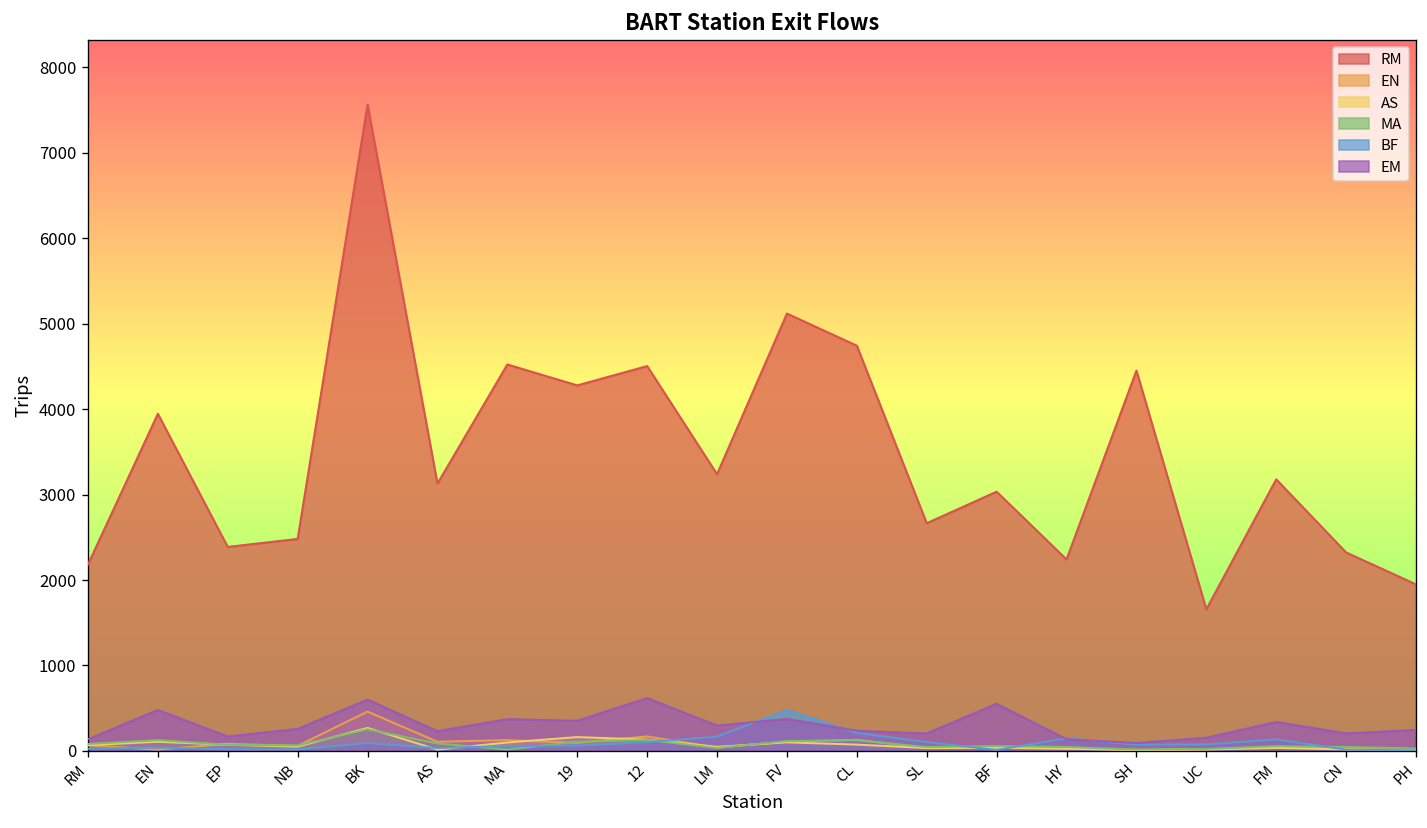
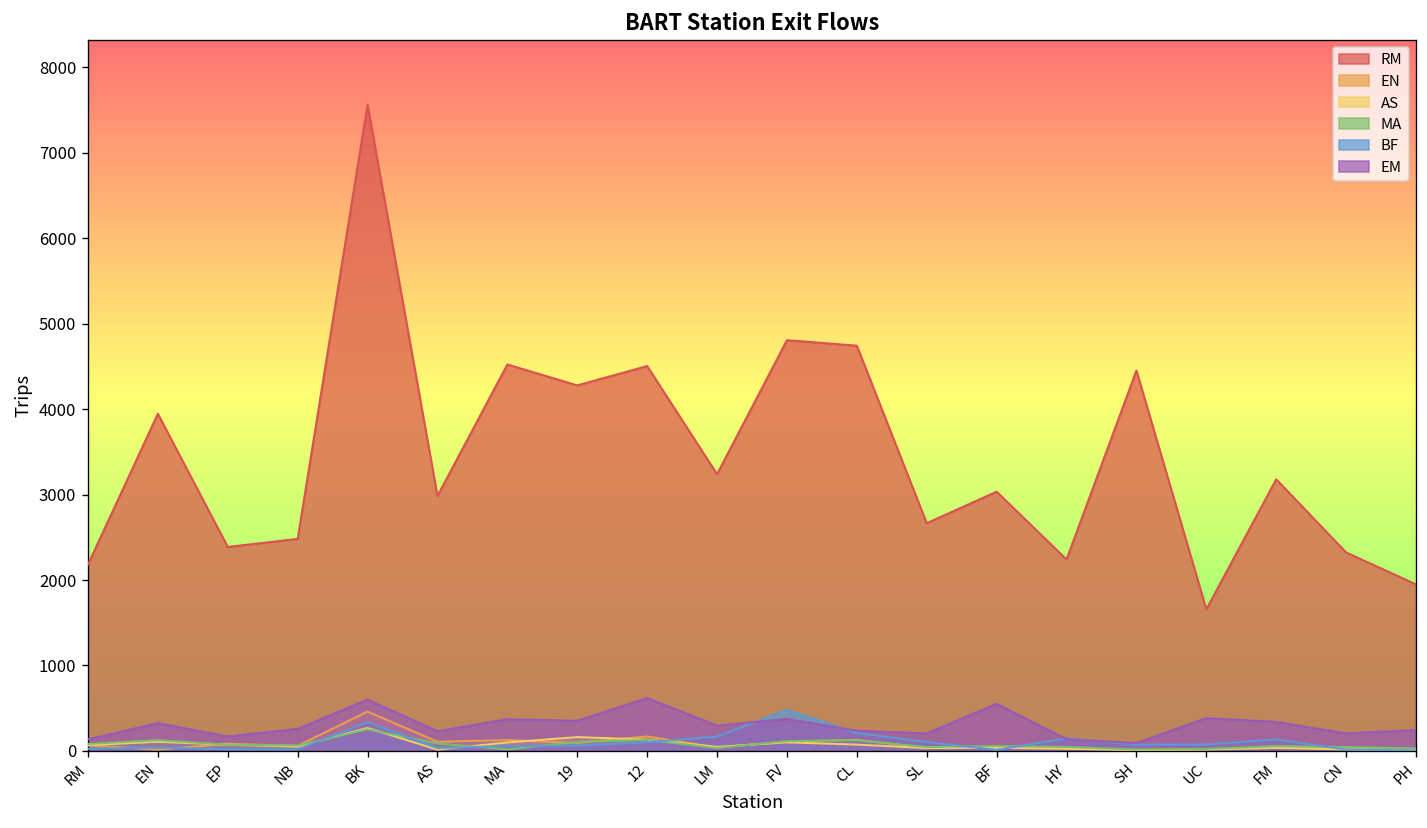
  {
    "RM": {
      "RM": 2200,
      "EN": 3900,
      "EP": 2400,
      "NB": 2500,
      "BK": 7600,
-     "AS": 3100,
+     "AS": 3000,
      "MA": 4500,
      "19": 4300,
      "12": 4500,
      "LM": 3200,
-     "FV": 5100,
+     "FV": 4800,
      "CL": 4700,
      "SL": 2700,
      "BF": 3000,
      "HY": 2200,
      "SH": 4500,
      "UC": 1700,
      "FM": 3200,
      "CN": 2300,
      "PH": 1900
    },
    "MA": {
      "MA": 0
    },
    "BF": {
      "RM": 0,
      "EP": 0,
-     "BK": 100,
+     "BK": 300,
      "MA": 100,
      "LM": 200,
      "FV": 500,
      "SL": 100,
      "UC": 100,
      "FM": 100
    },
    "EM": {
      "RM": 100,
-     "EN": 500,
+     "EN": 300,
      "EP": 200,
      "NB": 300,
      "BK": 600,
      "AS": 200,
      "MA": 400,
      "19": 400,
      "12": 600,
      "LM": 300,
      "FV": 400,
      "SL": 200,
      "BF": 600,
-     "UC": 200,
+     "UC": 400,
      "FM": 300,
      "CN": 200,
      "PH": 200
    }
  }
